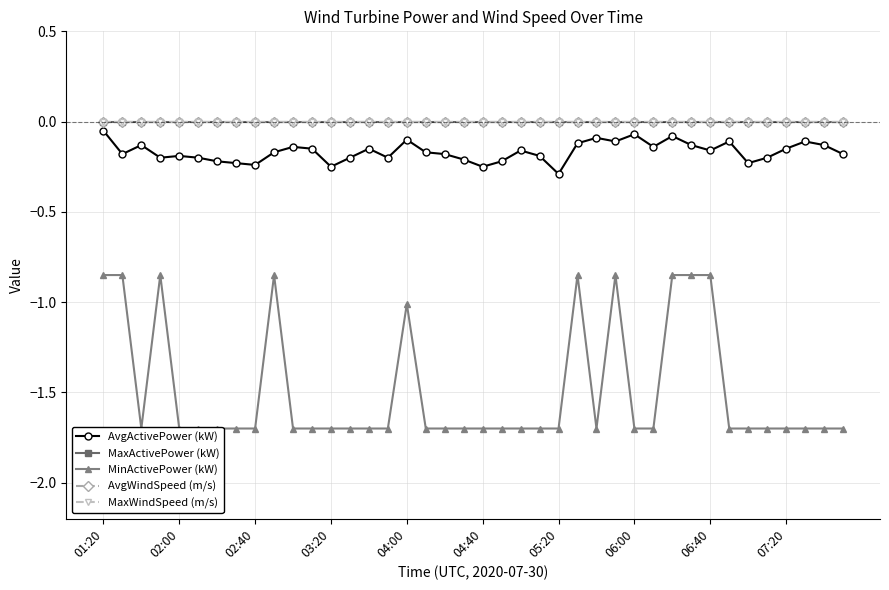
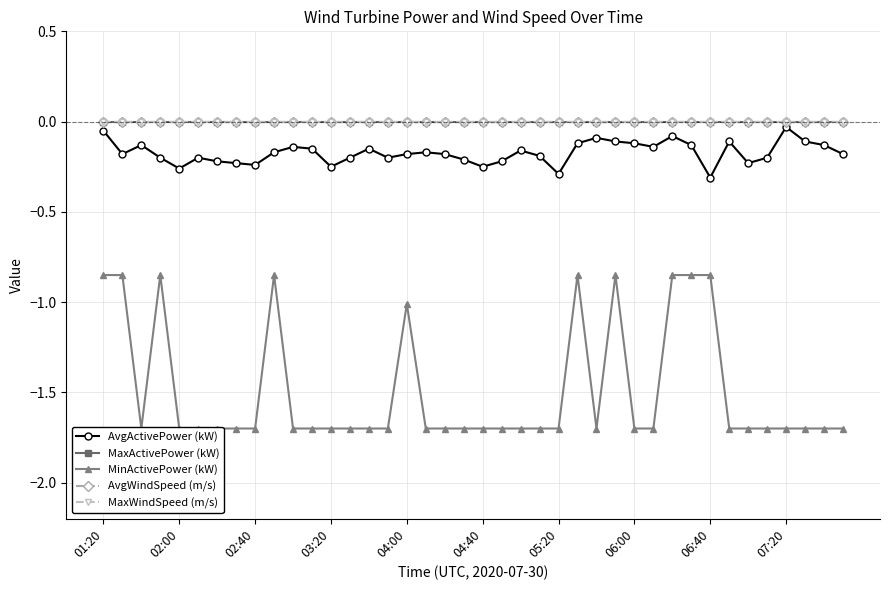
  {
    "AvgActivePower (kW)": {
      "01:20": -0.05,
-     "02:00": -0.19,
+     "02:00": -0.26,
      "02:40": -0.24,
      "03:20": -0.25,
-     "04:00": -0.10,
+     "04:00": -0.18,
      "04:40": -0.25,
      "05:20": -0.29,
-     "06:00": -0.07,
-     "06:40": -0.16,
-     "07:20": -0.15
+     "06:00": -0.12,
+     "06:40": -0.31,
+     "07:20": -0.03
    },
    "MaxWindSpeed (m/s)": {
      "01:20": 0.00,
      "02:00": 0.00,
      "02:40": 0.00,
      "03:20": 0.00,
      "04:00": 0.00,
      "04:40": 0.00,
      "05:20": 0.00,
      "06:00": 0.00,
      "06:40": 0.00,
      "07:20": 0.00
    },
    "MinActivePower (kW)": {
      "01:20": -0.85,
      "02:40": -1.70,
      "03:20": -1.70,
      "04:00": -1.01,
      "04:40": -1.70,
      "05:20": -1.70,
      "06:00": -1.70,
      "06:40": -0.85,
      "07:20": -1.70
    }
  }
